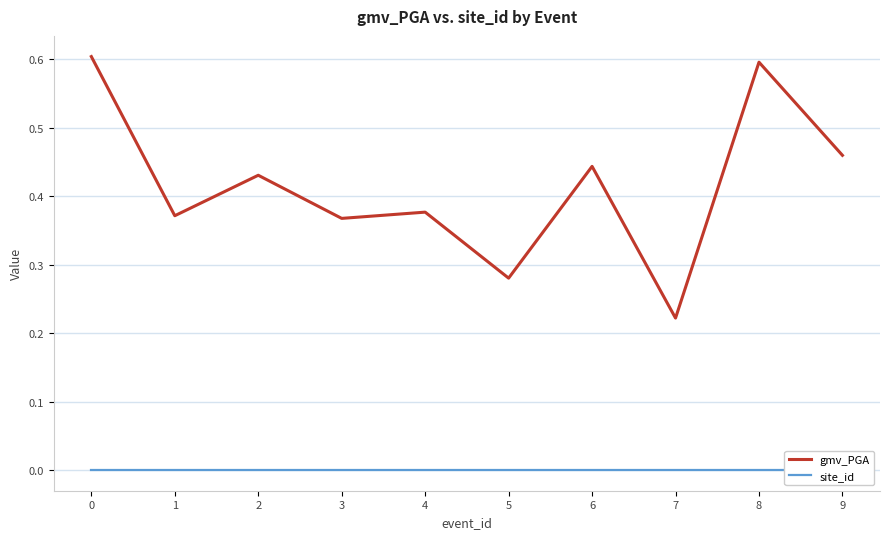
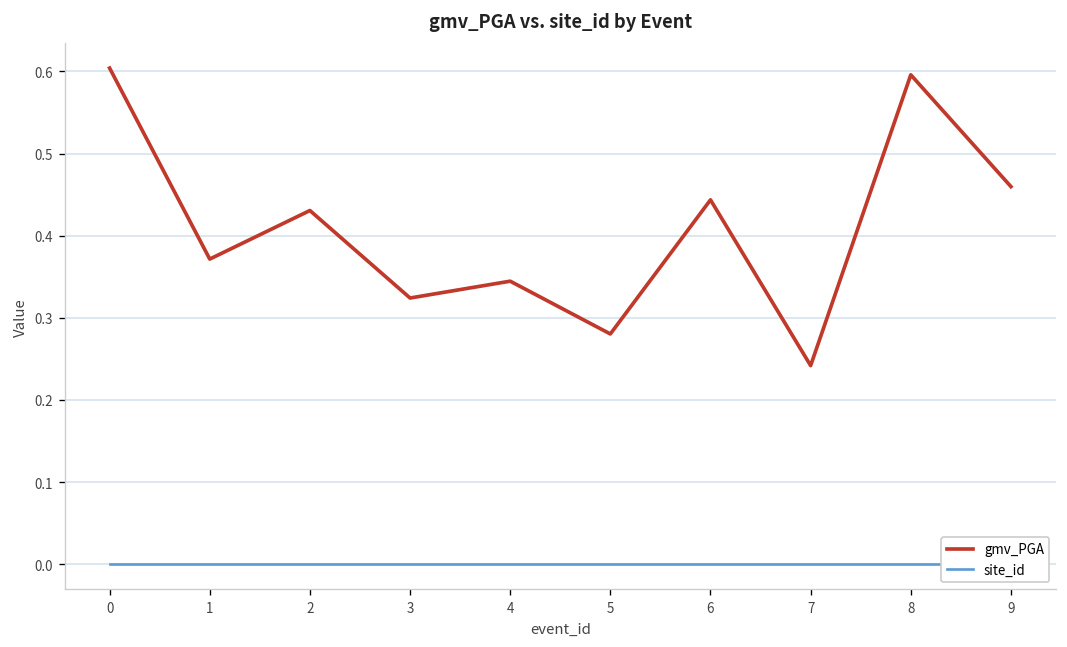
  {
    "gmv_PGA": {
      "0": 0.60,
      "1": 0.37,
      "2": 0.43,
-     "3": 0.37,
-     "4": 0.38,
+     "3": 0.32,
+     "4": 0.34,
      "5": 0.28,
      "6": 0.44,
-     "7": 0.22,
+     "7": 0.24,
      "8": 0.60,
      "9": 0.46
    },
    "site_id": {
      "0": 0.00,
      "1": 0.00,
      "2": 0.00,
      "3": 0.00,
      "4": 0.00,
      "5": 0.00,
      "6": 0.00,
      "7": 0.00,
      "8": 0.00
    }
  }
